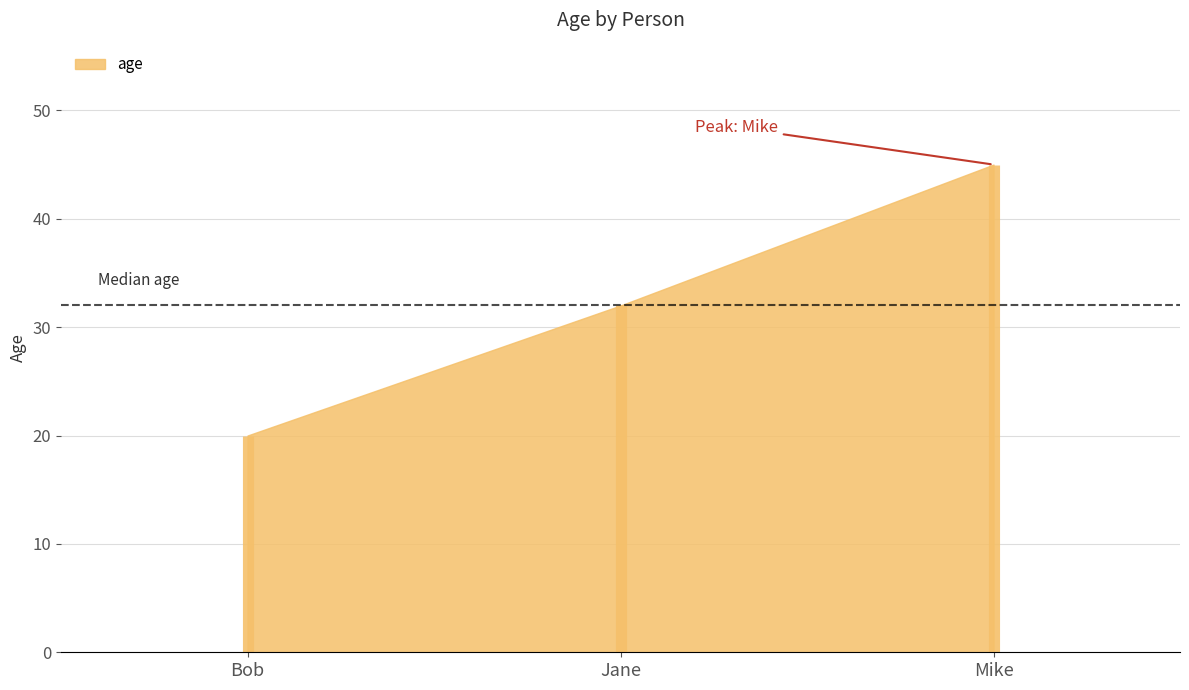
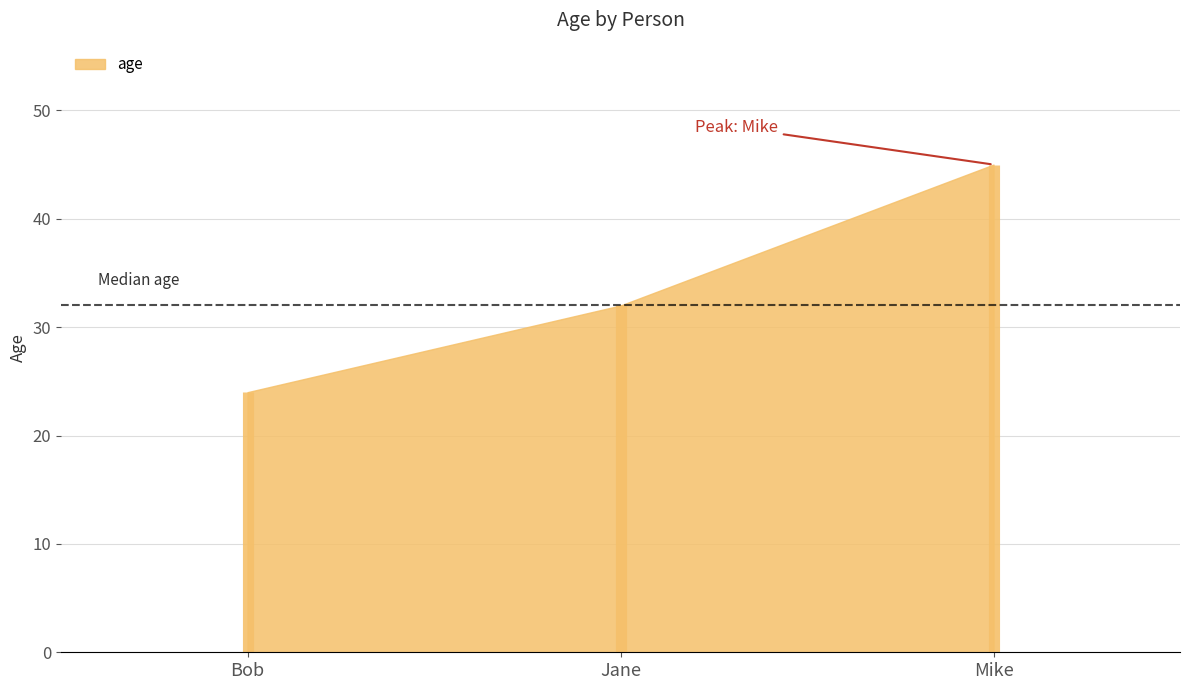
  {
-   "Bob": 20,
+   "Bob": 24,
    "Jane": 32,
    "Mike": 45
  }
